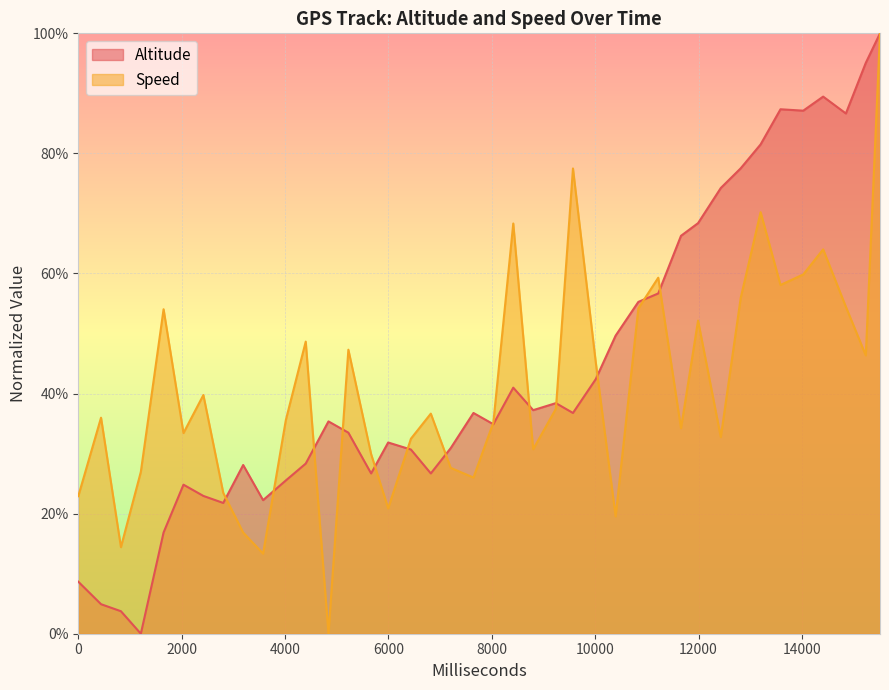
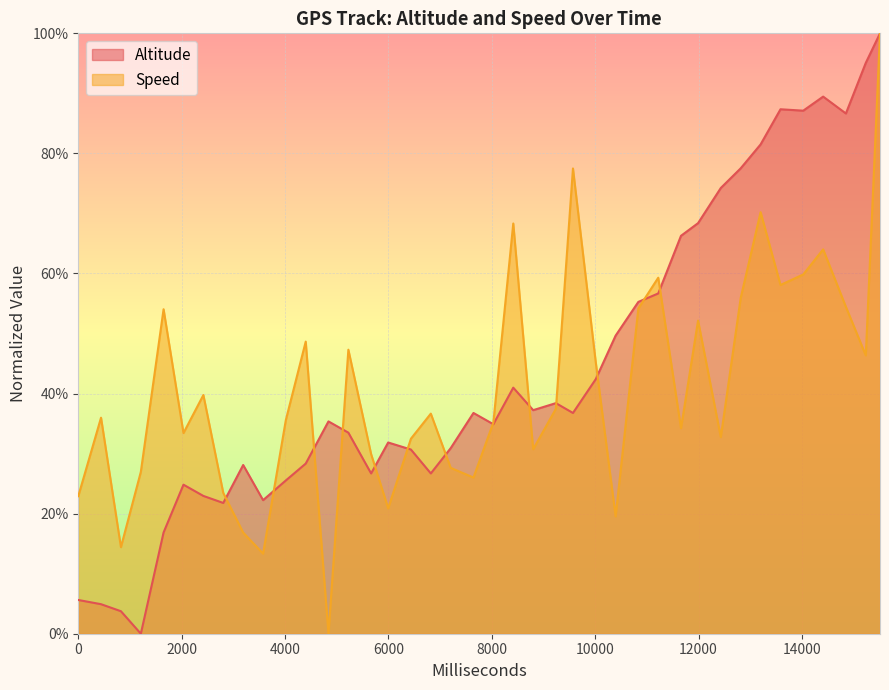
  {
    "Altitude": {
-     "0": "9%",
+     "0": "6%",
      "6000": "32%"
    },
    "Speed": {
      "0": "23%",
      "6000": "21%"
    }
  }
